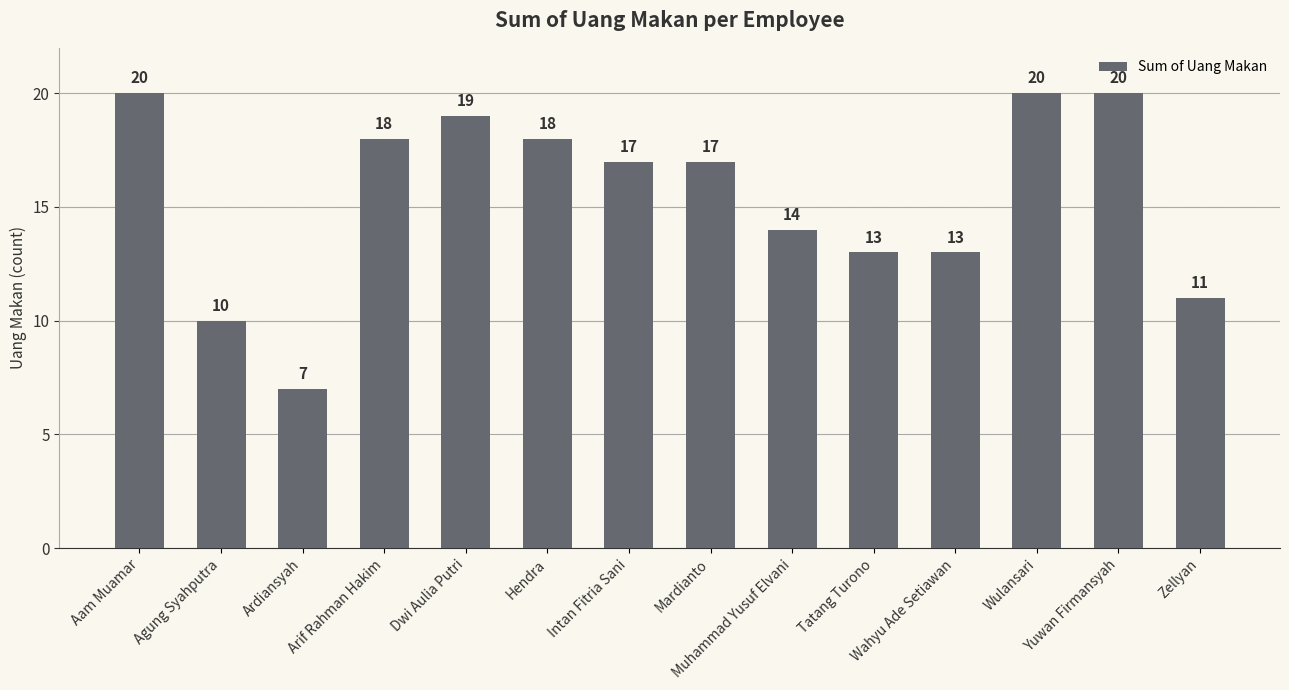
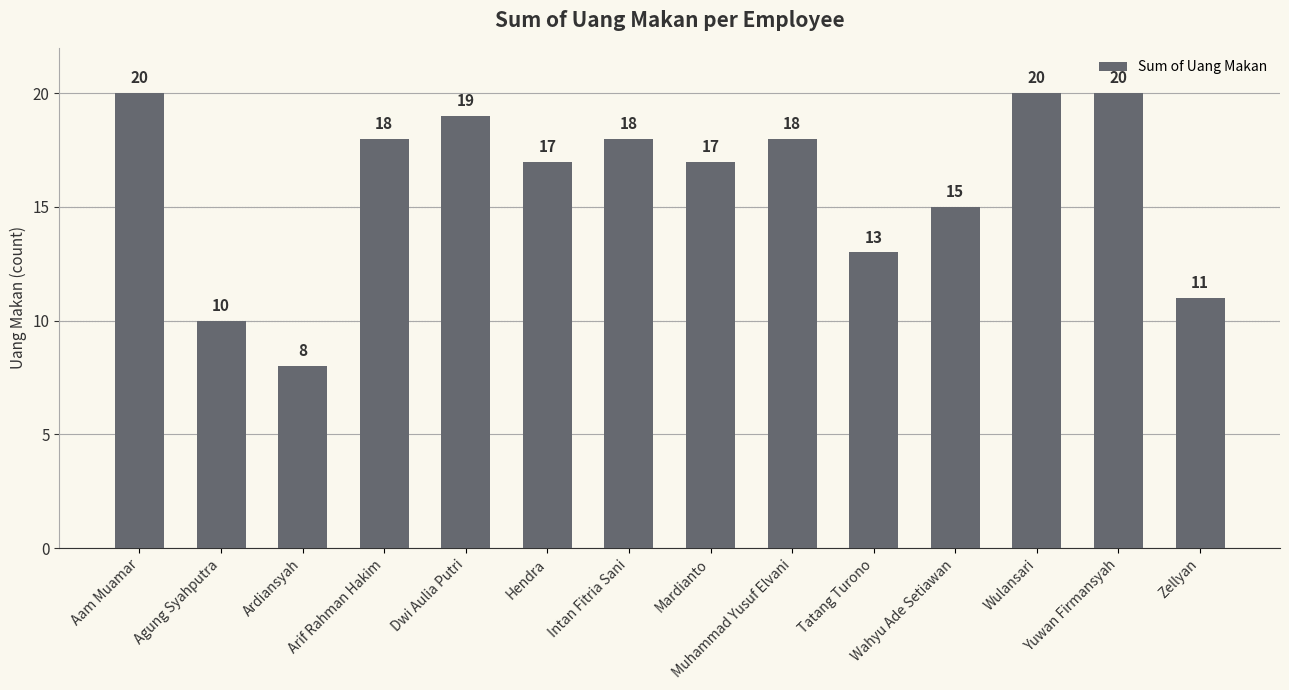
  {
    "Aam Muamar": 20,
    "Agung Syahputra": 10,
-   "Ardiansyah": 7,
+   "Ardiansyah": 8,
    "Arif Rahman Hakim": 18,
    "Dwi Aulia Putri": 19,
-   "Hendra": 18,
-   "Intan Fitria Sani": 17,
+   "Hendra": 17,
+   "Intan Fitria Sani": 18,
    "Mardianto": 17,
-   "Muhammad Yusuf Elvani": 14,
+   "Muhammad Yusuf Elvani": 18,
    "Tatang Turono": 13,
-   "Wahyu Ade Setiawan": 13,
+   "Wahyu Ade Setiawan": 15,
    "Wulansari": 20,
    "Yuwan Firmansyah": 20,
    "Zellyan": 11
  }
